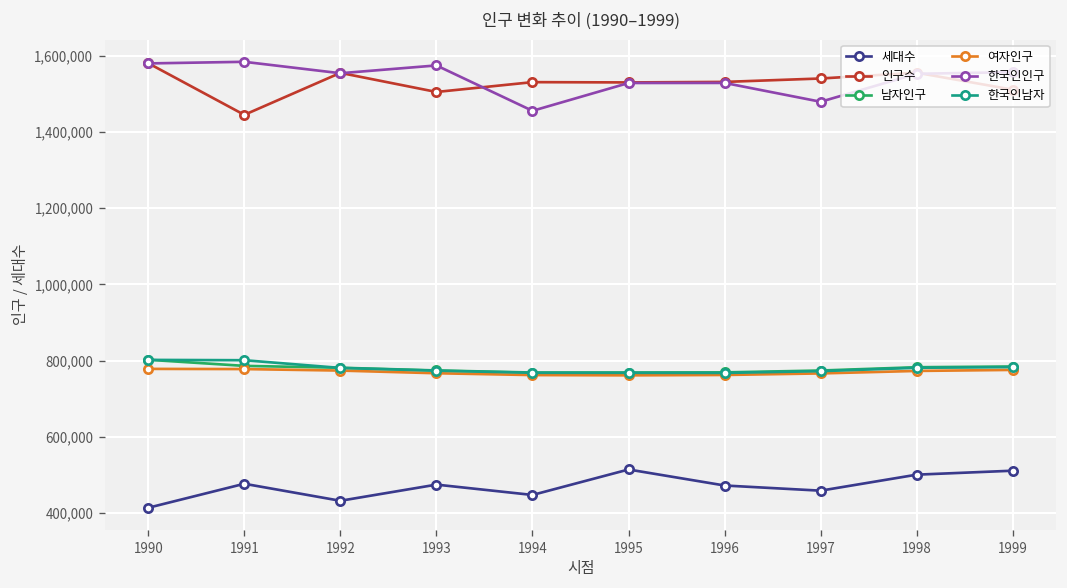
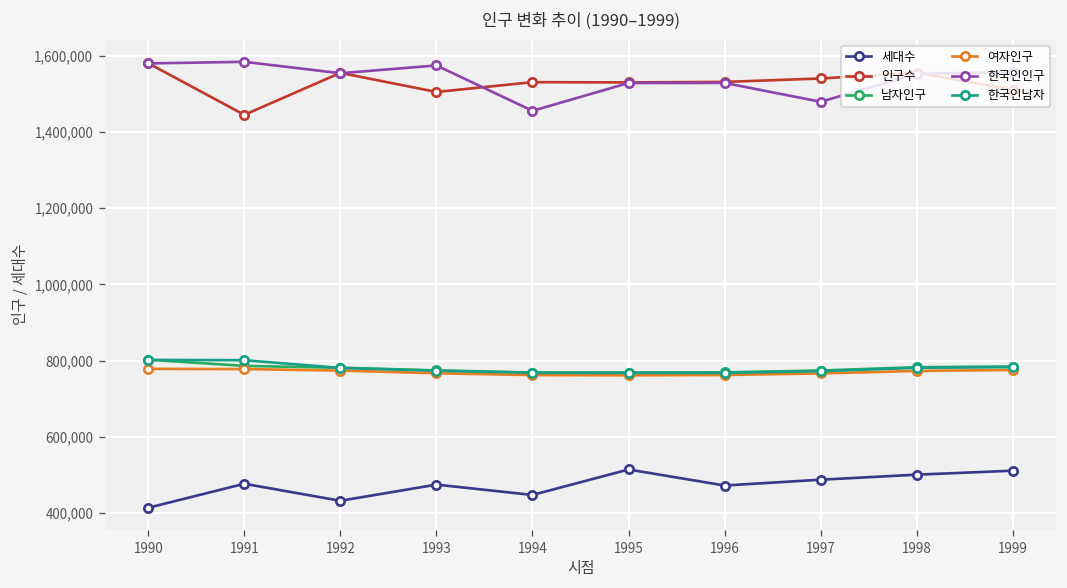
  {
    "세대수": {
      "1990": "410,000",
      "1991": "480,000",
      "1992": "430,000",
      "1993": "470,000",
      "1994": "450,000",
      "1995": "510,000",
      "1996": "470,000",
-     "1997": "460,000",
+     "1997": "490,000",
      "1998": "500,000",
      "1999": "510,000"
    },
    "인구수": {
      "1991": "1,440,000",
      "1993": "1,500,000",
      "1994": "1,530,000",
      "1997": "1,540,000"
    },
    "여자인구": {
      "1990": "780,000",
      "1991": "780,000",
      "1998": "770,000"
    },
    "한국인인구": {
      "1991": "1,580,000",
      "1993": "1,570,000",
      "1994": "1,460,000",
      "1997": "1,480,000"
    }
  }
